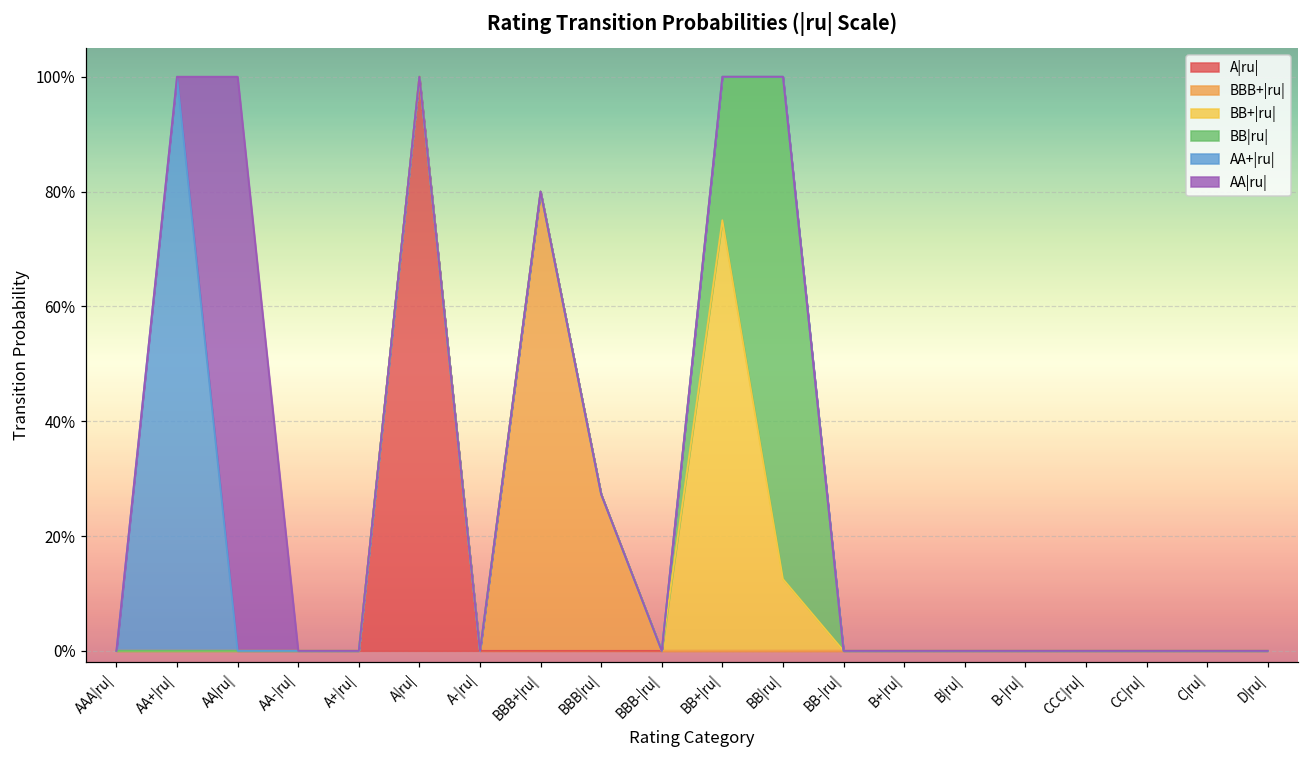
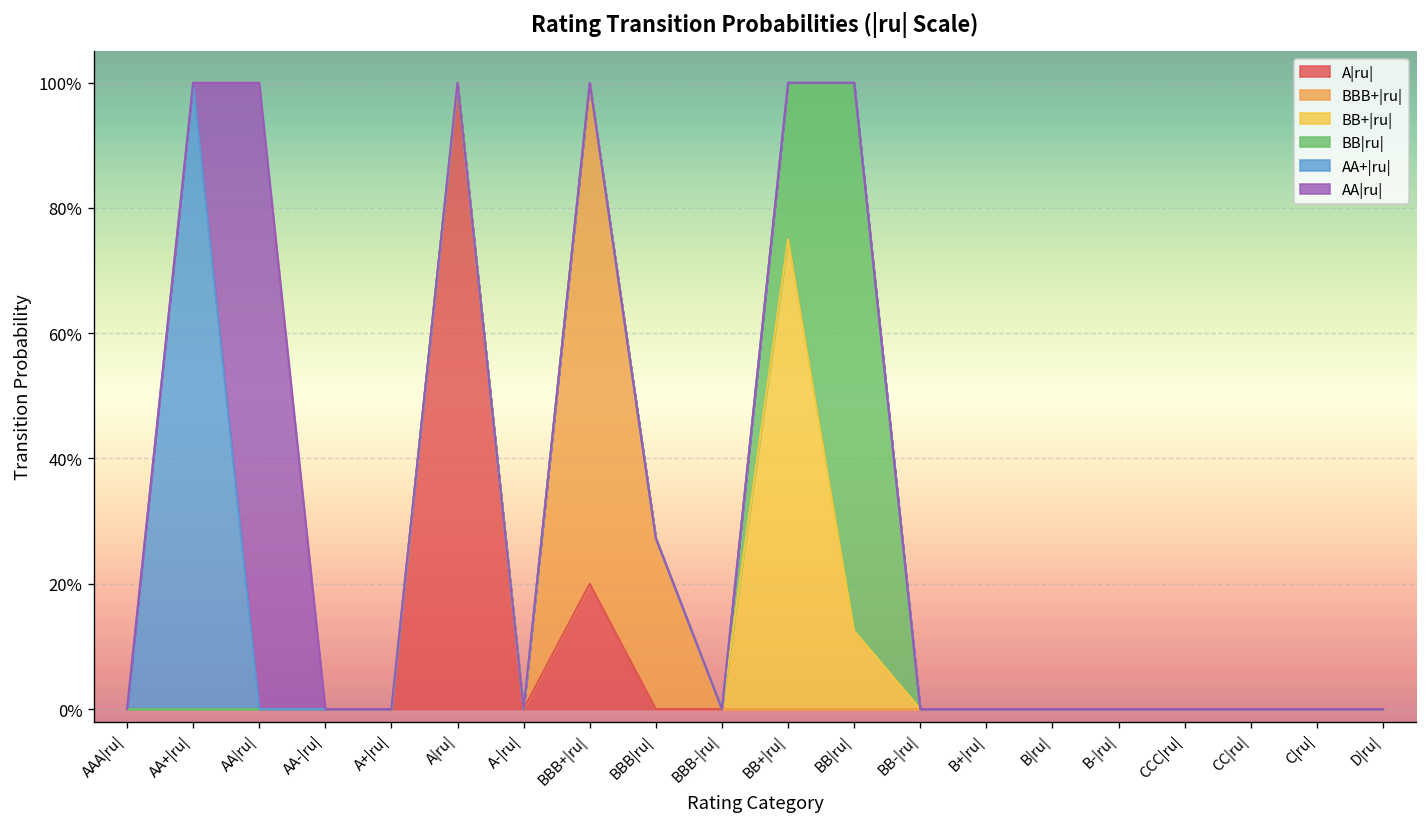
  {
    "A|ru|": {
-     "BBB+|ru|": "0%",
+     "BBB+|ru|": "20%",
      "BBB|ru|": "0%"
    },
    "AA|ru|": {
      "AA|ru|": "100%"
    }
  }
